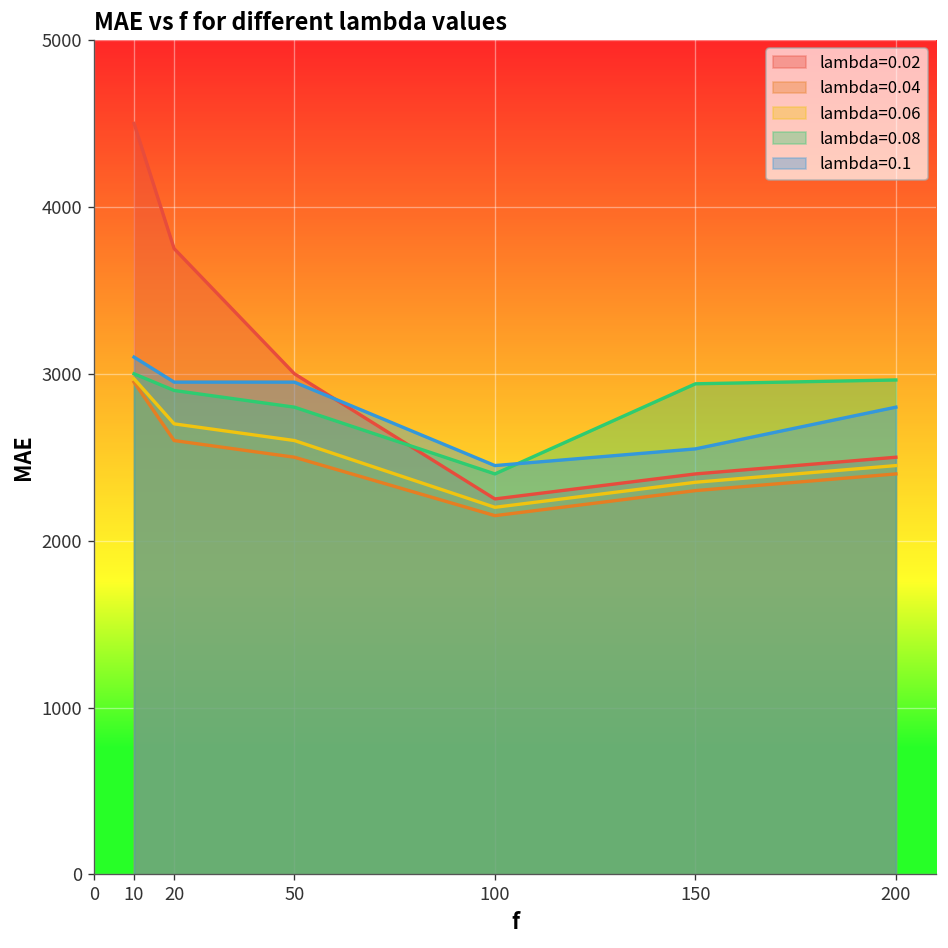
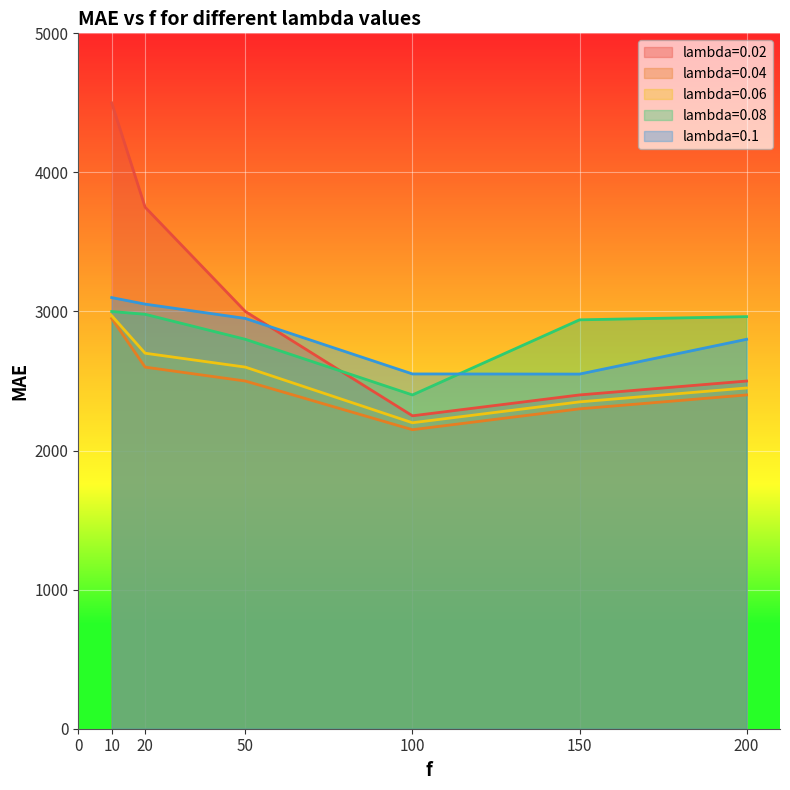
  {
    "lambda=0.08": {
      "10": 3000,
-     "20": 2900,
+     "20": 2980,
      "50": 2800,
      "100": 2400,
      "150": 2940,
      "200": 2960
    },
    "lambda=0.1": {
      "10": 3100,
-     "20": 2950,
+     "20": 3050,
      "50": 2950,
-     "100": 2450,
+     "100": 2550,
      "150": 2550,
      "200": 2800
    }
  }
